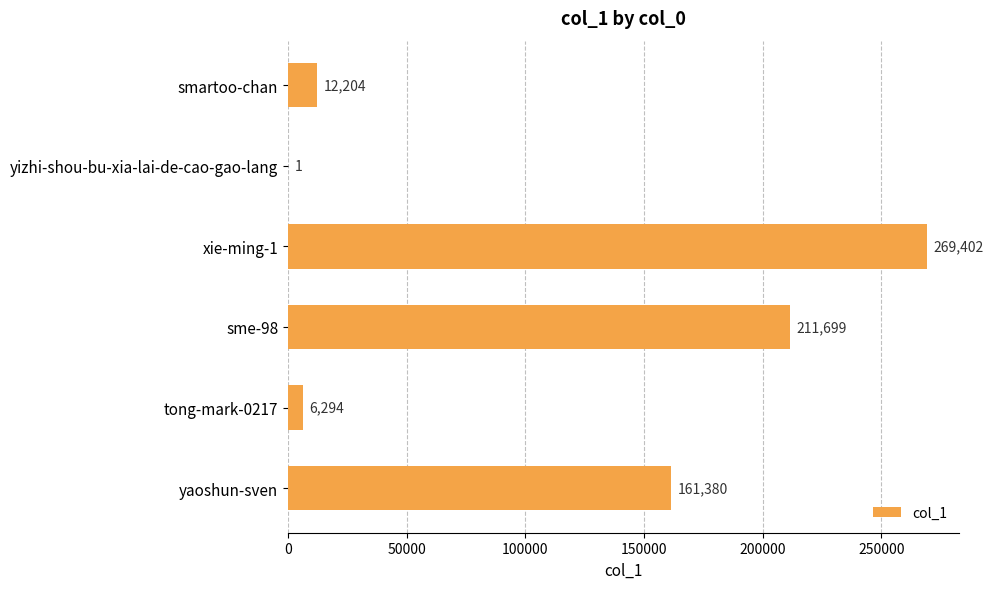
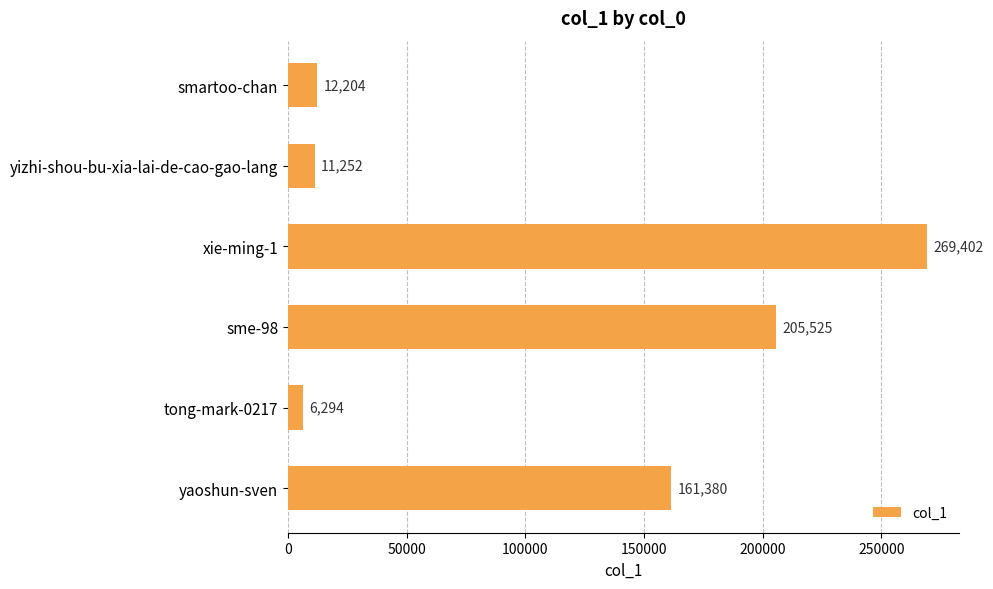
  {
    "smartoo-chan": "12,204",
-   "yizhi-shou-bu-xia-lai-de-cao-gao-lang": "1",
+   "yizhi-shou-bu-xia-lai-de-cao-gao-lang": "11,252",
    "xie-ming-1": "269,402",
-   "sme-98": "211,699",
+   "sme-98": "205,525",
    "tong-mark-0217": "6,294",
    "yaoshun-sven": "161,380"
  }
